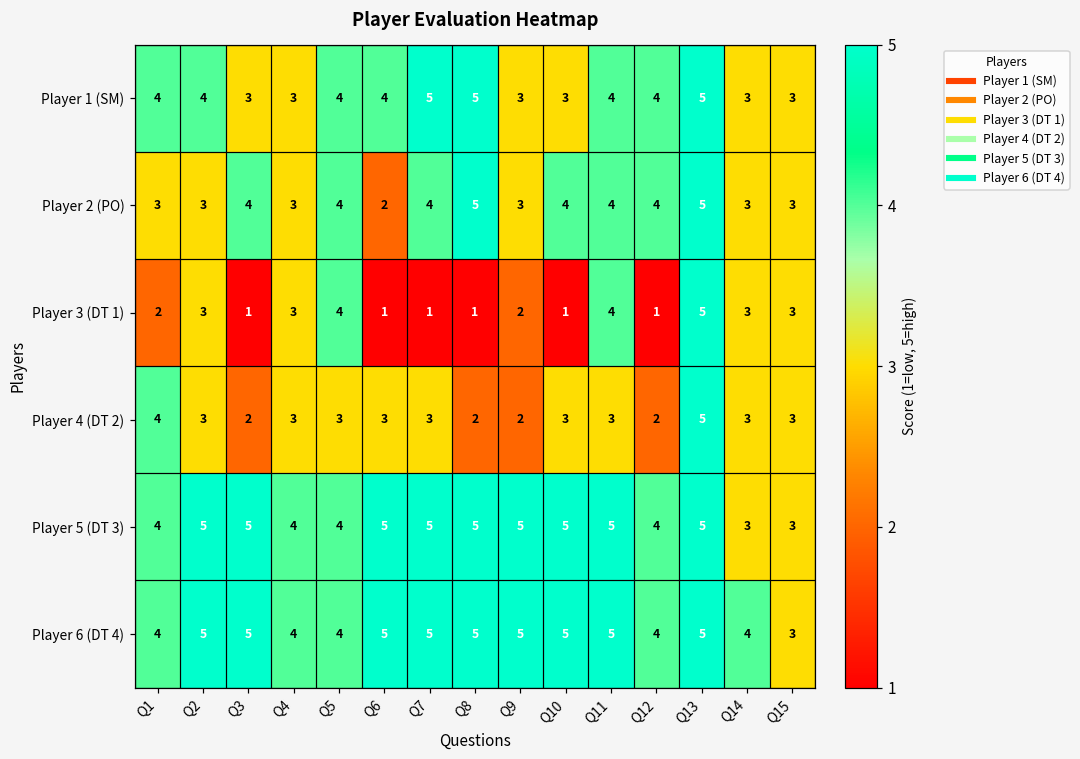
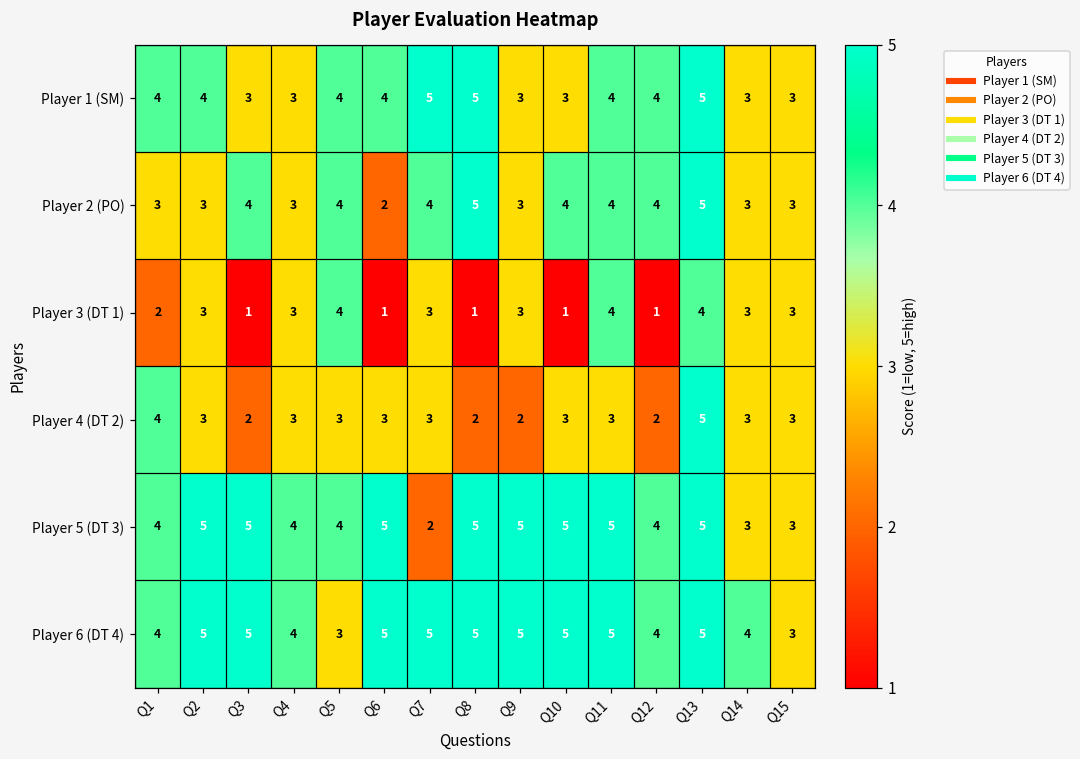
  {
    "Player 1 (SM)": {
      "Q1": 4,
      "Q2": 4,
      "Q3": 3,
      "Q4": 3,
      "Q5": 4,
      "Q6": 4,
      "Q7": 5,
      "Q8": 5,
      "Q9": 3,
      "Q10": 3,
      "Q11": 4,
      "Q12": 4,
      "Q13": 5,
      "Q14": 3,
      "Q15": 3
    },
    "Player 2 (PO)": {
      "Q1": 3,
      "Q2": 3,
      "Q3": 4,
      "Q4": 3,
      "Q5": 4,
      "Q6": 2,
      "Q7": 4,
      "Q8": 5,
      "Q9": 3,
      "Q10": 4,
      "Q11": 4,
      "Q12": 4,
      "Q13": 5,
      "Q14": 3,
      "Q15": 3
    },
    "Player 3 (DT 1)": {
      "Q1": 2,
      "Q2": 3,
      "Q3": 1,
      "Q4": 3,
      "Q5": 4,
      "Q6": 1,
-     "Q7": 1,
+     "Q7": 3,
      "Q8": 1,
-     "Q9": 2,
+     "Q9": 3,
      "Q10": 1,
      "Q11": 4,
      "Q12": 1,
-     "Q13": 5,
+     "Q13": 4,
      "Q14": 3,
      "Q15": 3
    },
    "Player 4 (DT 2)": {
      "Q1": 4,
      "Q2": 3,
      "Q3": 2,
      "Q4": 3,
      "Q5": 3,
      "Q6": 3,
      "Q7": 3,
      "Q8": 2,
      "Q9": 2,
      "Q10": 3,
      "Q11": 3,
      "Q12": 2,
      "Q13": 5,
      "Q14": 3,
      "Q15": 3
    },
    "Player 5 (DT 3)": {
      "Q1": 4,
      "Q2": 5,
      "Q3": 5,
      "Q4": 4,
      "Q5": 4,
      "Q6": 5,
-     "Q7": 5,
+     "Q7": 2,
      "Q8": 5,
      "Q9": 5,
      "Q10": 5,
      "Q11": 5,
      "Q12": 4,
      "Q13": 5,
      "Q14": 3,
      "Q15": 3
    },
    "Player 6 (DT 4)": {
      "Q1": 4,
      "Q2": 5,
      "Q3": 5,
      "Q4": 4,
-     "Q5": 4,
+     "Q5": 3,
      "Q6": 5,
      "Q7": 5,
      "Q8": 5,
      "Q9": 5,
      "Q10": 5,
      "Q11": 5,
      "Q12": 4,
      "Q13": 5,
      "Q14": 4,
      "Q15": 3
    }
  }
